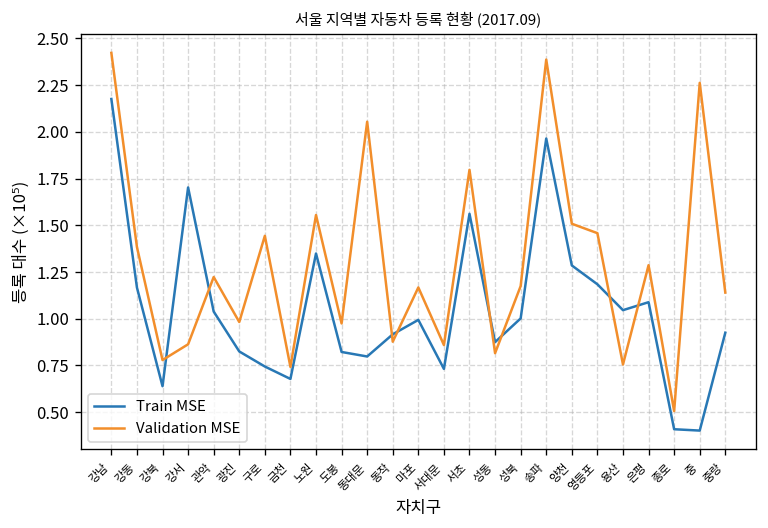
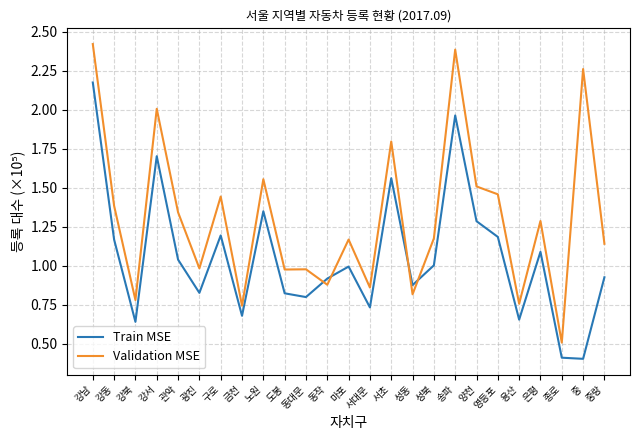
  {
    "Train MSE": {
      "강남": 2.18,
      "강동": 1.17,
      "강북": 0.64,
      "강서": 1.70,
      "관악": 1.04,
      "광진": 0.83,
-     "구로": 0.74,
+     "구로": 1.19,
      "금천": 0.68,
      "노원": 1.35,
      "도봉": 0.82,
      "동대문": 0.80,
      "동작": 0.92,
      "마포": 0.99,
      "서대문": 0.73,
      "서초": 1.56,
      "성동": 0.88,
      "성북": 1.00,
      "송파": 1.96,
      "양천": 1.29,
      "영등포": 1.18,
-     "용산": 1.05,
+     "용산": 0.65,
      "은평": 1.09,
      "종로": 0.41,
      "중": 0.40,
      "중랑": 0.93
    },
    "Validation MSE": {
      "강남": 2.42,
      "강동": 1.38,
      "강북": 0.78,
-     "강서": 0.86,
-     "관악": 1.22,
+     "강서": 2.01,
+     "관악": 1.34,
      "광진": 0.98,
      "구로": 1.44,
      "금천": 0.74,
      "노원": 1.55,
      "도봉": 0.98,
-     "동대문": 2.05,
+     "동대문": 0.98,
      "동작": 0.88,
      "마포": 1.17,
      "서대문": 0.86,
      "서초": 1.80,
      "성동": 0.82,
      "성북": 1.17,
      "송파": 2.39,
      "양천": 1.51,
      "영등포": 1.46,
      "용산": 0.76,
      "은평": 1.29,
      "종로": 0.51,
      "중": 2.26,
      "중랑": 1.14
    }
  }
